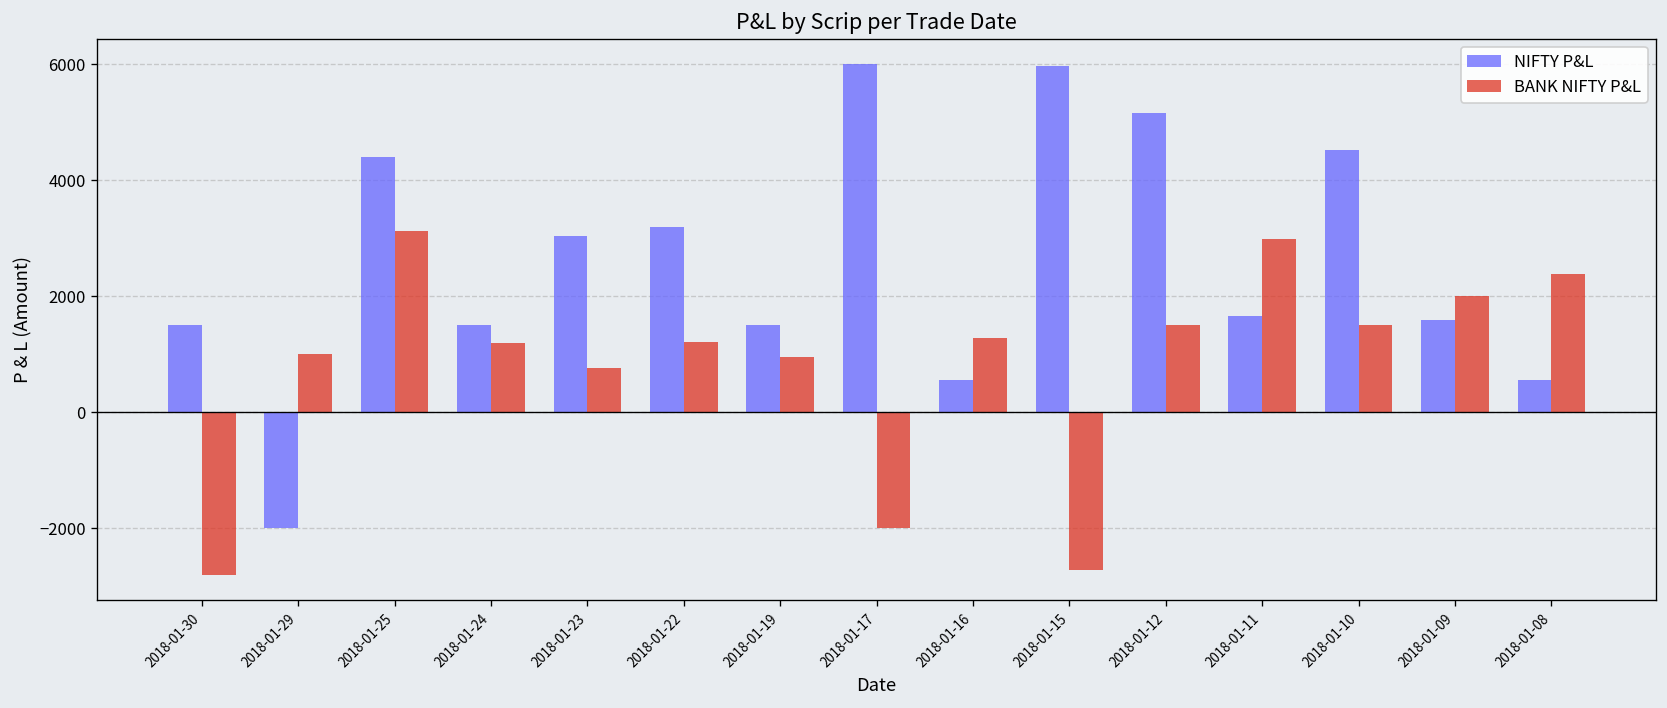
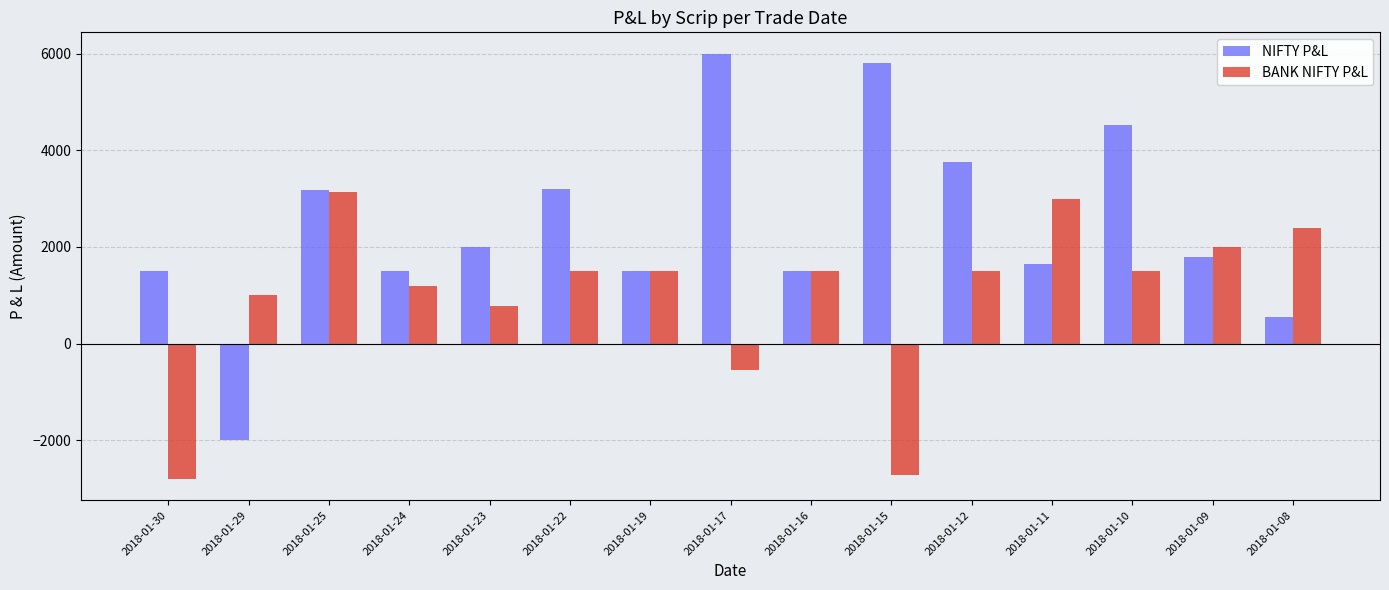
  {
    "NIFTY P&L": {
      "2018-01-30": 1500,
      "2018-01-29": -2000,
-     "2018-01-25": 4400,
+     "2018-01-25": 3200,
      "2018-01-24": 1500,
-     "2018-01-23": 3000,
+     "2018-01-23": 2000,
      "2018-01-22": 3200,
      "2018-01-19": 1500,
      "2018-01-17": 6000,
-     "2018-01-16": 600,
-     "2018-01-15": 6000,
-     "2018-01-12": 5200,
+     "2018-01-16": 1500,
+     "2018-01-15": 5800,
+     "2018-01-12": 3800,
      "2018-01-11": 1700,
      "2018-01-10": 4500,
-     "2018-01-09": 1600,
+     "2018-01-09": 1800,
      "2018-01-08": 600
    },
    "BANK NIFTY P&L": {
      "2018-01-30": -2800,
      "2018-01-29": 1000,
      "2018-01-25": 3100,
      "2018-01-24": 1200,
      "2018-01-23": 800,
-     "2018-01-22": 1200,
-     "2018-01-19": 1000,
-     "2018-01-17": -2000,
-     "2018-01-16": 1300,
+     "2018-01-22": 1500,
+     "2018-01-19": 1500,
+     "2018-01-17": -500,
+     "2018-01-16": 1500,
      "2018-01-15": -2700,
      "2018-01-12": 1500,
      "2018-01-11": 3000,
      "2018-01-10": 1500,
      "2018-01-09": 2000,
      "2018-01-08": 2400
    }
  }
